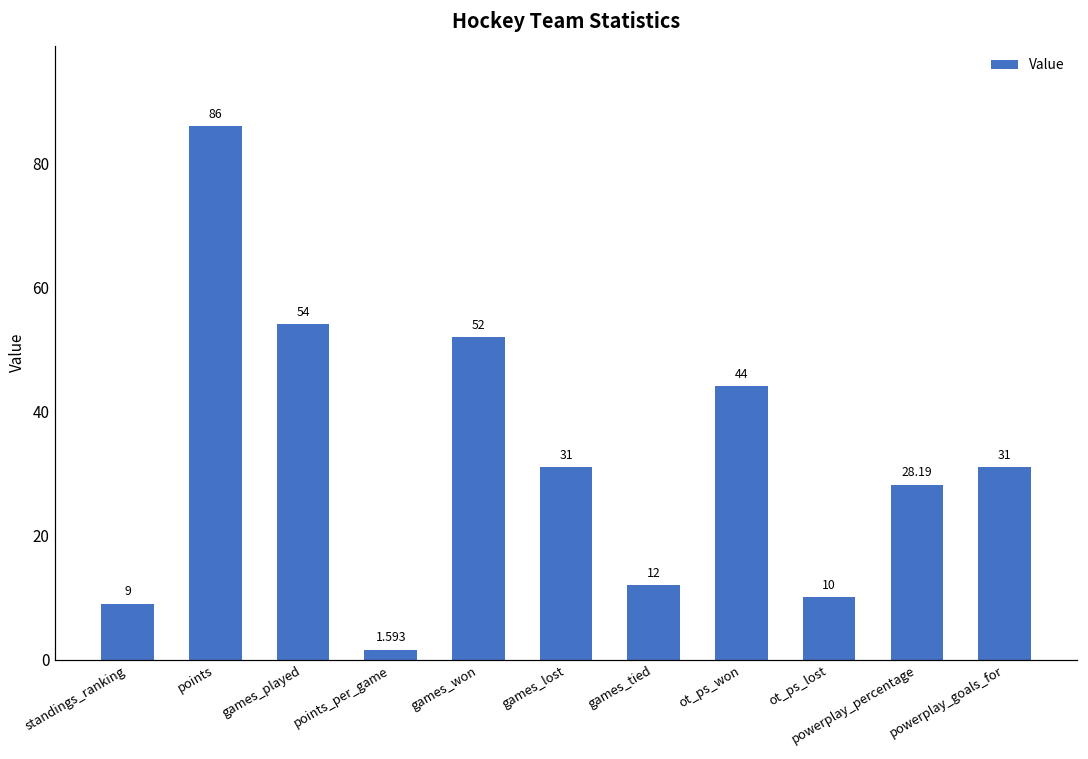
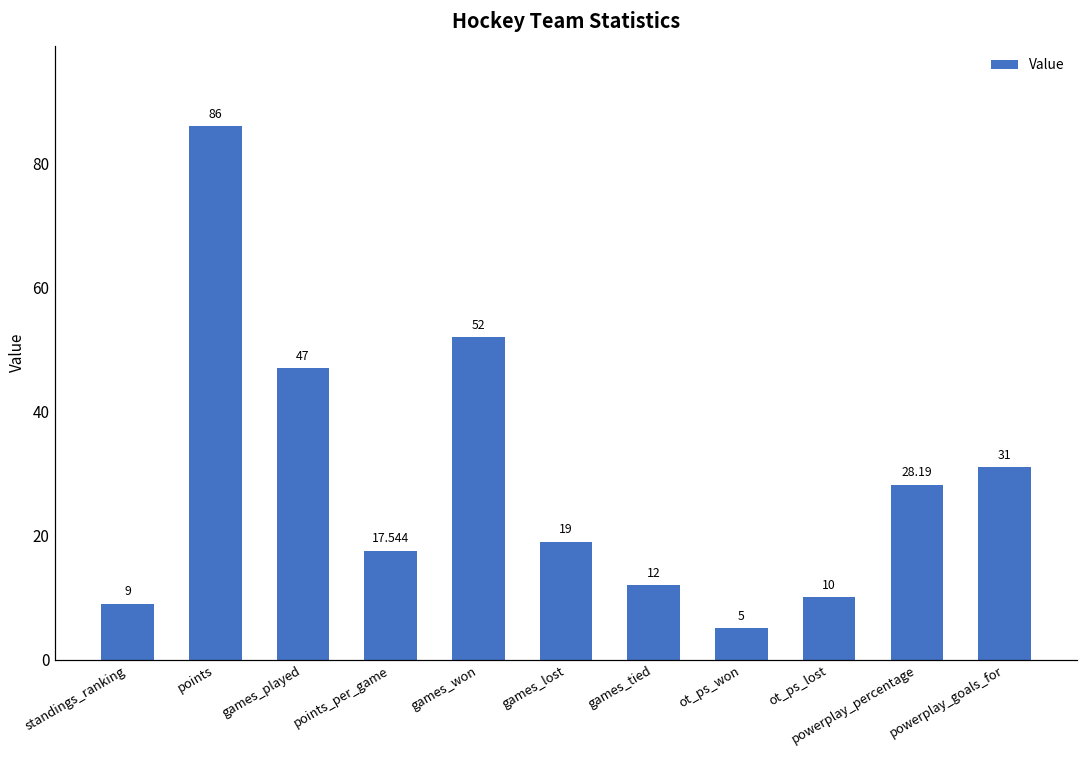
  {
    "standings_ranking": 9,
    "points": 86,
-   "games_played": 54,
-   "points_per_game": 1.593,
+   "games_played": 47,
+   "points_per_game": 17.544,
    "games_won": 52,
-   "games_lost": 31,
+   "games_lost": 19,
    "games_tied": 12,
-   "ot_ps_won": 44,
+   "ot_ps_won": 5,
    "ot_ps_lost": 10,
    "powerplay_percentage": 28.19,
    "powerplay_goals_for": 31
  }
